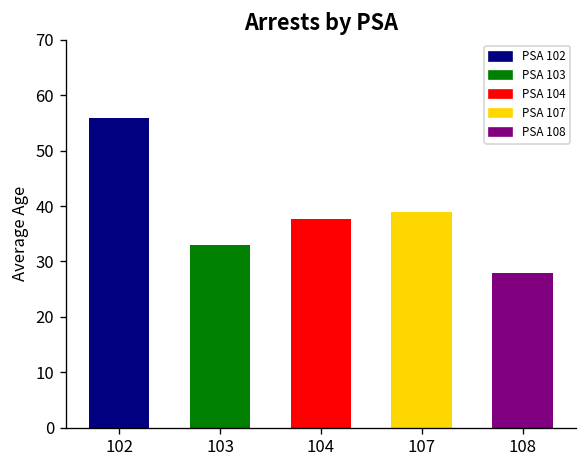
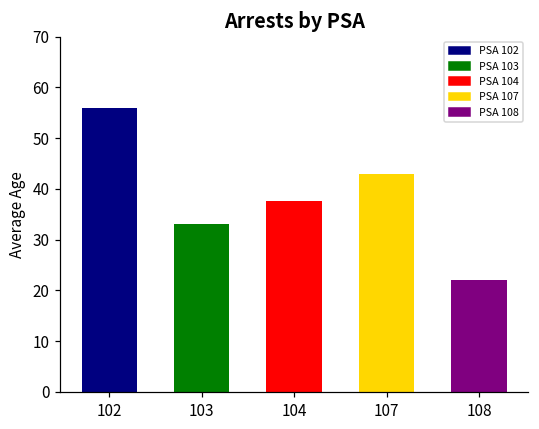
  {
    "102": 56,
    "103": 33,
    "104": 38,
-   "107": 39,
-   "108": 28
+   "107": 43,
+   "108": 22
  }
